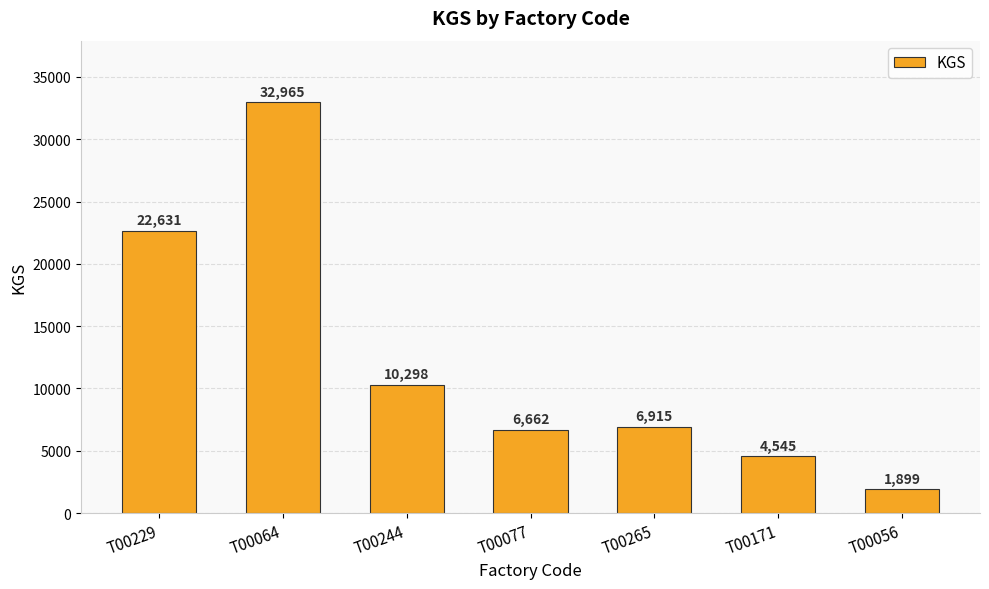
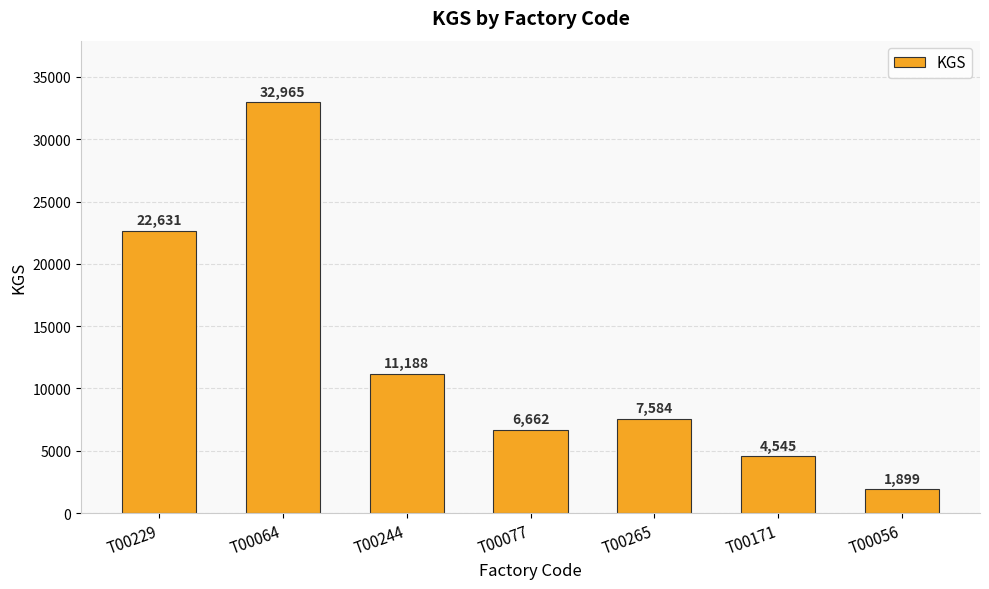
  {
    "T00229": "22,631",
    "T00064": "32,965",
-   "T00244": "10,298",
+   "T00244": "11,188",
    "T00077": "6,662",
-   "T00265": "6,915",
+   "T00265": "7,584",
    "T00171": "4,545",
    "T00056": "1,899"
  }
